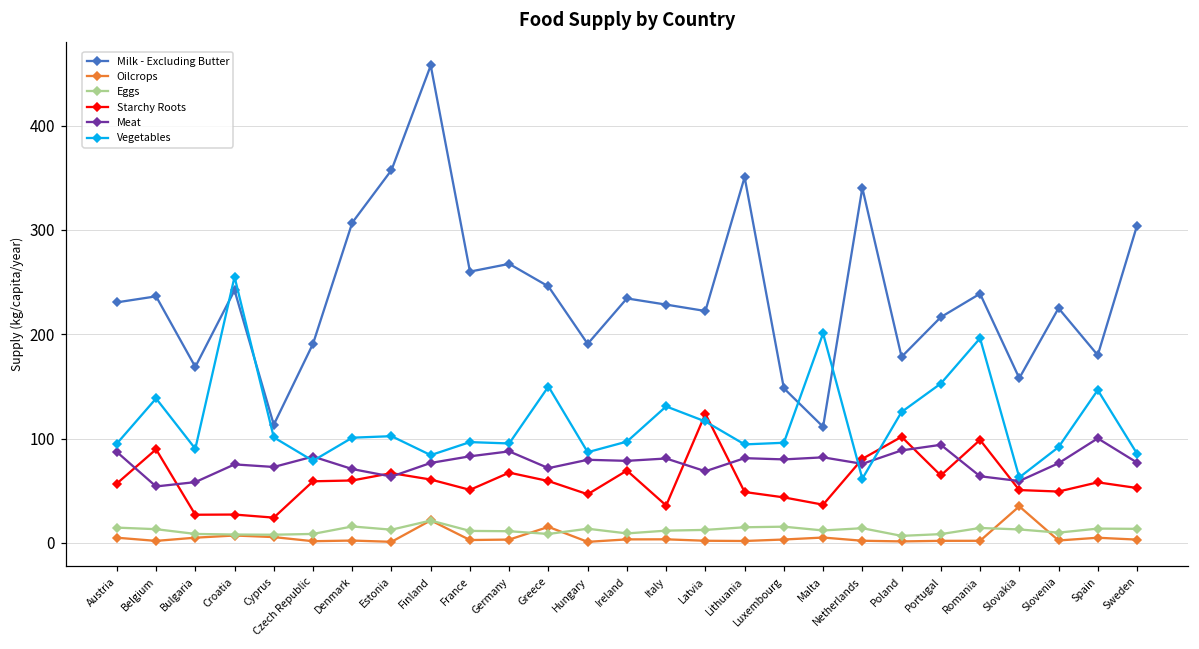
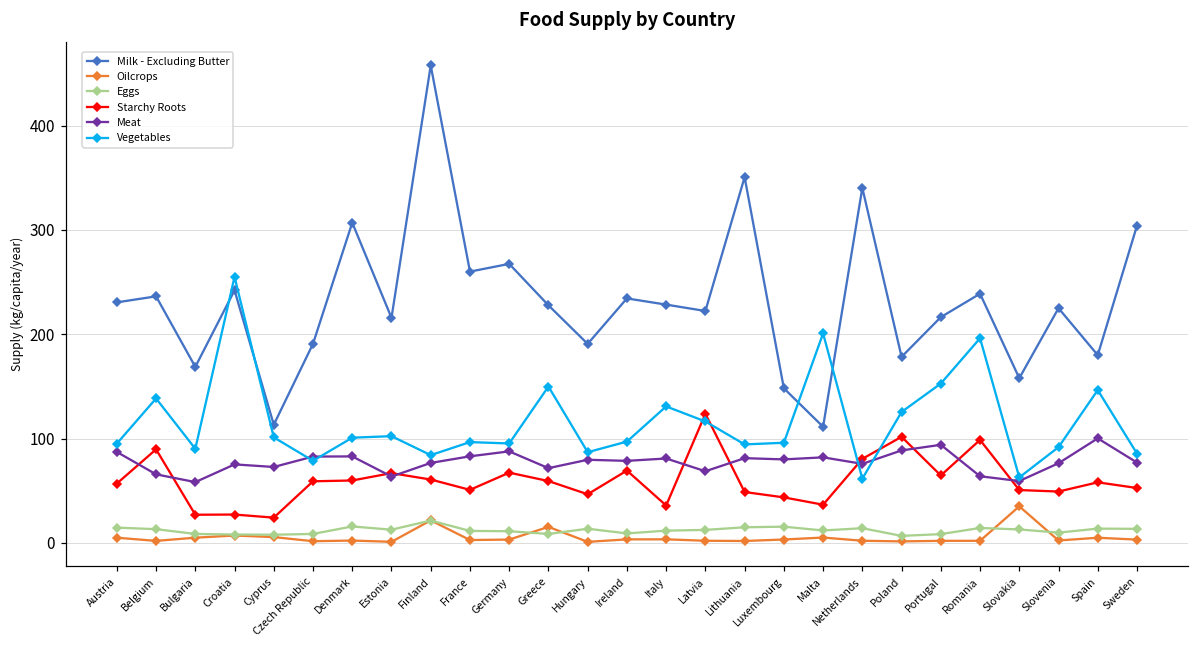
  {
    "Milk - Excluding Butter": {
      "Austria": 230,
      "Belgium": 240,
      "Bulgaria": 170,
      "Croatia": 240,
      "Cyprus": 110,
      "Czech Republic": 190,
      "Denmark": 310,
-     "Estonia": 360,
+     "Estonia": 220,
      "Finland": 460,
      "France": 260,
      "Germany": 270,
-     "Greece": 250,
+     "Greece": 230,
      "Hungary": 190,
      "Ireland": 230,
      "Italy": 230,
      "Latvia": 220,
      "Lithuania": 350,
      "Luxembourg": 150,
      "Malta": 110,
      "Netherlands": 340,
      "Poland": 180,
      "Portugal": 220,
      "Romania": 240,
      "Slovakia": 160,
      "Slovenia": 230,
      "Spain": 180,
      "Sweden": 300
    },
    "Oilcrops": {
      "Austria": 10,
      "Belgium": 0,
      "Bulgaria": 10,
      "Czech Republic": 0,
      "Denmark": 0,
      "Estonia": 0,
      "France": 0,
      "Germany": 0,
      "Greece": 20,
      "Hungary": 0,
      "Ireland": 0,
      "Italy": 0,
      "Latvia": 0,
      "Lithuania": 0,
      "Luxembourg": 0,
      "Malta": 10,
      "Netherlands": 0,
      "Poland": 0,
      "Portugal": 0,
      "Romania": 0,
      "Slovakia": 40,
      "Slovenia": 0,
      "Spain": 0,
      "Sweden": 0
    },
    "Eggs": {
      "Austria": 10,
      "Belgium": 10,
      "Bulgaria": 10,
      "Czech Republic": 10,
      "Denmark": 20,
      "Estonia": 10,
      "France": 10,
      "Germany": 10,
      "Greece": 10,
      "Hungary": 10,
      "Ireland": 10,
      "Italy": 10,
      "Latvia": 10,
      "Lithuania": 20,
      "Luxembourg": 20,
      "Malta": 10,
      "Netherlands": 10,
      "Poland": 10,
      "Portugal": 10,
      "Romania": 10,
      "Slovakia": 10,
      "Slovenia": 10,
      "Spain": 10,
      "Sweden": 10
    },
    "Starchy Roots": {
      "Austria": 60,
      "Belgium": 90,
      "Bulgaria": 30,
      "Croatia": 30,
      "Cyprus": 20,
      "Czech Republic": 60,
      "Denmark": 60,
      "Estonia": 70,
      "Finland": 60,
      "France": 50,
      "Germany": 70,
      "Greece": 60,
      "Hungary": 50,
      "Ireland": 70,
      "Italy": 40,
      "Latvia": 120,
      "Lithuania": 50,
      "Luxembourg": 40,
      "Malta": 40,
      "Netherlands": 80,
      "Poland": 100,
      "Portugal": 60,
      "Romania": 100,
      "Slovakia": 50,
      "Slovenia": 50,
      "Spain": 60,
      "Sweden": 50
    },
    "Meat": {
      "Austria": 90,
-     "Belgium": 50,
+     "Belgium": 70,
      "Bulgaria": 60,
      "Croatia": 80,
      "Cyprus": 70,
      "Czech Republic": 80,
-     "Denmark": 70,
+     "Denmark": 80,
      "Estonia": 60,
      "Finland": 80,
      "France": 80,
      "Germany": 90,
      "Greece": 70,
      "Hungary": 80,
      "Ireland": 80,
      "Italy": 80,
      "Latvia": 70,
      "Lithuania": 80,
      "Luxembourg": 80,
      "Malta": 80,
      "Netherlands": 80,
      "Poland": 90,
      "Portugal": 90,
      "Romania": 60,
      "Slovakia": 60,
      "Slovenia": 80,
      "Spain": 100,
      "Sweden": 80
    },
    "Vegetables": {
      "Austria": 100,
      "Belgium": 140,
      "Bulgaria": 90,
      "Croatia": 260,
      "Cyprus": 100,
      "Czech Republic": 80,
      "Denmark": 100,
      "Estonia": 100,
      "Finland": 80,
      "France": 100,
      "Germany": 100,
      "Greece": 150,
      "Hungary": 90,
      "Ireland": 100,
      "Italy": 130,
      "Latvia": 120,
      "Lithuania": 90,
      "Luxembourg": 100,
      "Malta": 200,
      "Netherlands": 60,
      "Poland": 130,
      "Portugal": 150,
      "Romania": 200,
      "Slovakia": 60,
      "Slovenia": 90,
      "Spain": 150,
      "Sweden": 90
    }
  }
